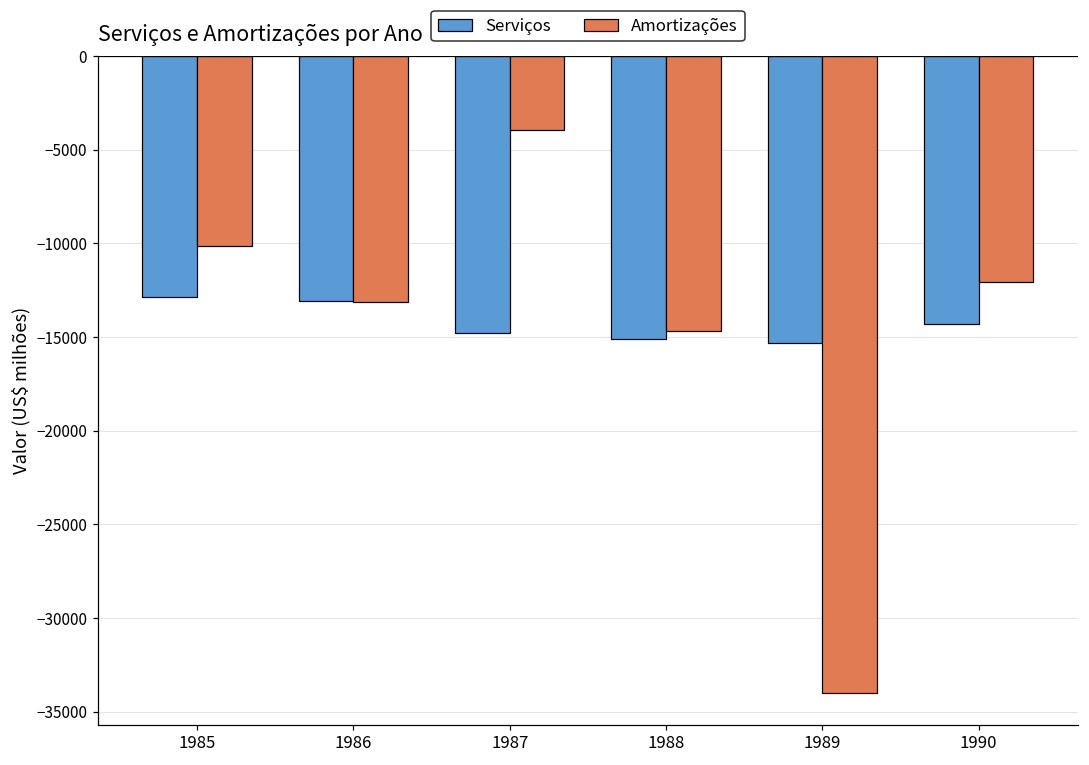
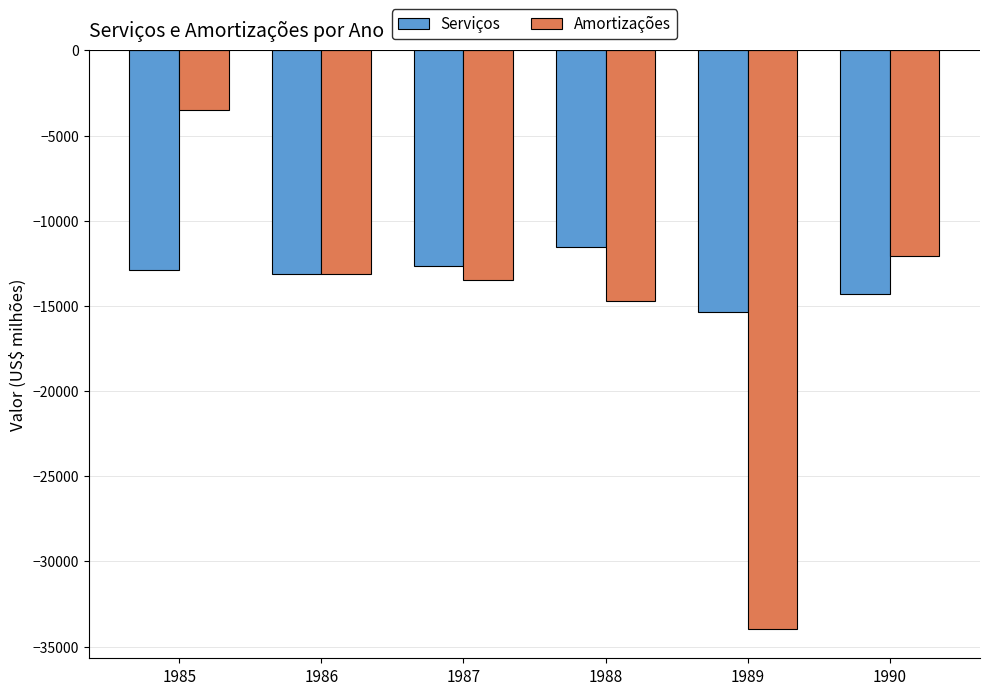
  {
    "Serviços": {
      "1985": -12900,
      "1986": -13100,
-     "1987": -14800,
-     "1988": -15100,
+     "1987": -12700,
+     "1988": -11600,
      "1989": -15300,
      "1990": -14300
    },
    "Amortizações": {
-     "1985": -10200,
+     "1985": -3500,
      "1986": -13100,
-     "1987": -4000,
+     "1987": -13500,
      "1988": -14700,
      "1989": -34000,
      "1990": -12100
    }
  }
